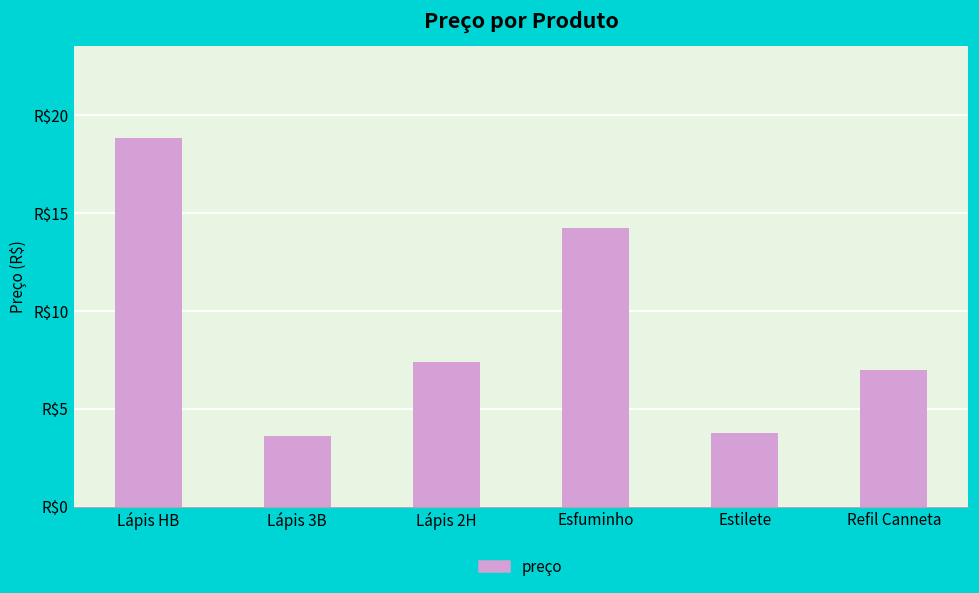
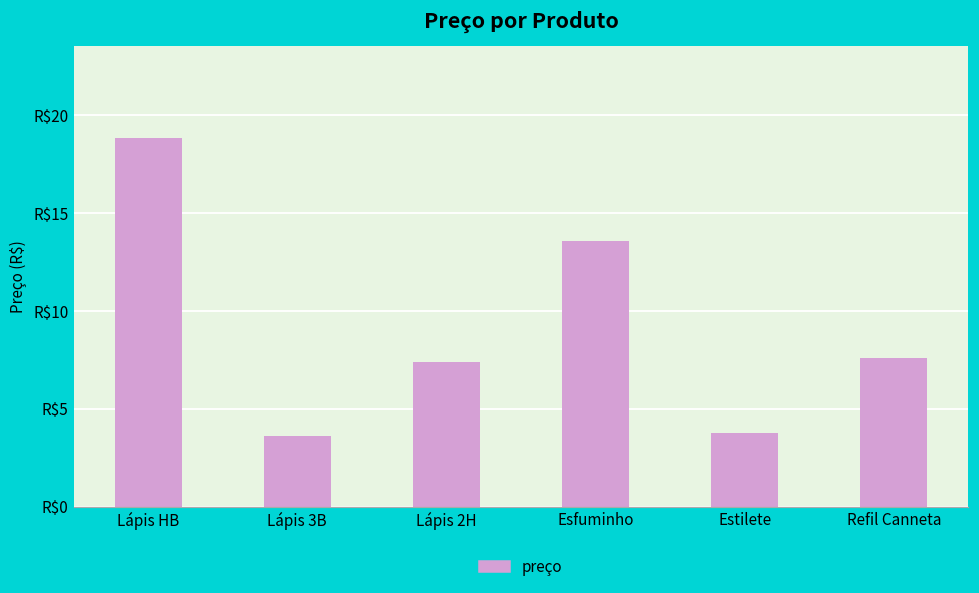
  {
    "Lápis HB": "R$18.8",
    "Lápis 3B": "R$3.6",
    "Lápis 2H": "R$7.4",
-   "Esfuminho": "R$14.2",
+   "Esfuminho": "R$13.6",
    "Estilete": "R$3.7",
-   "Refil Canneta": "R$7.0"
+   "Refil Canneta": "R$7.6"
  }
